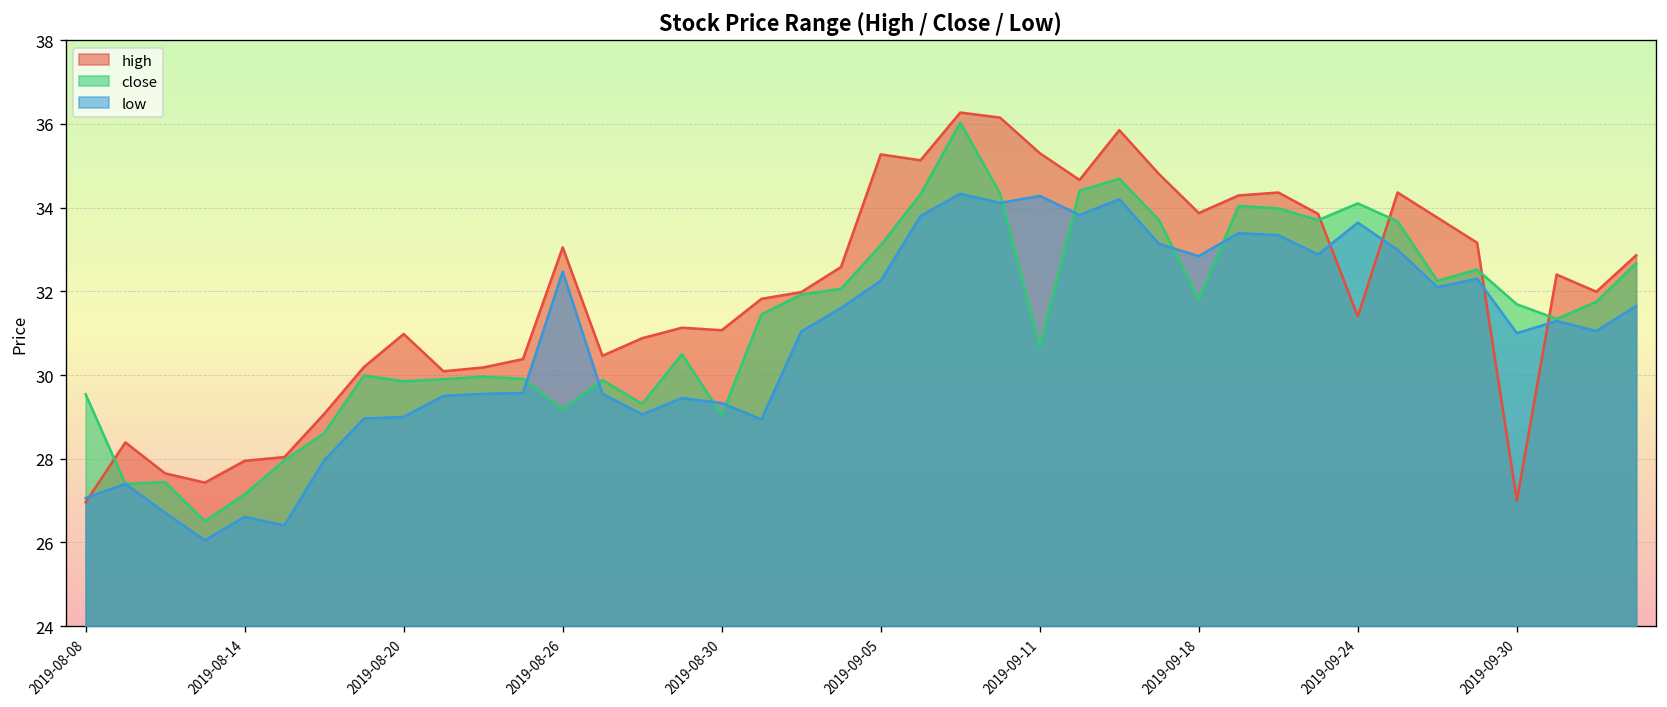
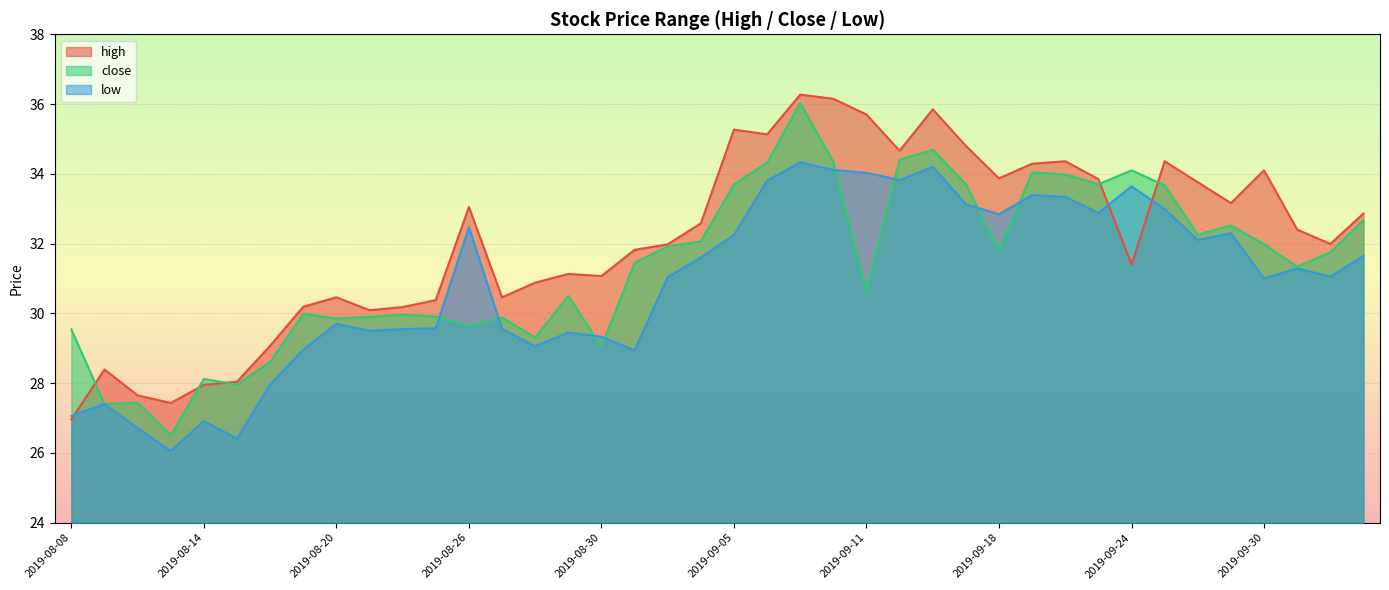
  {
    "high": {
      "2019-08-08": 27.0,
      "2019-08-14": 28.0,
-     "2019-08-20": 31.0,
+     "2019-08-20": 30.5,
      "2019-08-26": 33.1,
      "2019-08-30": 31.1,
      "2019-09-05": 35.3,
-     "2019-09-11": 35.3,
+     "2019-09-11": 35.7,
      "2019-09-18": 33.9,
      "2019-09-24": 31.4,
-     "2019-09-30": 27.0
+     "2019-09-30": 34.1
    },
    "close": {
      "2019-08-08": 29.5,
-     "2019-08-14": 27.2,
+     "2019-08-14": 28.1,
      "2019-08-20": 29.9,
-     "2019-08-26": 29.2,
+     "2019-08-26": 29.6,
      "2019-08-30": 29.0,
-     "2019-09-05": 33.1,
+     "2019-09-05": 33.7,
      "2019-09-11": 30.7,
      "2019-09-18": 31.8,
      "2019-09-24": 34.1,
-     "2019-09-30": 31.7
+     "2019-09-30": 32.0
    },
    "low": {
      "2019-08-08": 27.1,
-     "2019-08-14": 26.6,
-     "2019-08-20": 29.0,
+     "2019-08-14": 26.9,
+     "2019-08-20": 29.7,
      "2019-08-26": 32.5,
      "2019-08-30": 29.3,
      "2019-09-05": 32.3,
-     "2019-09-11": 34.3,
+     "2019-09-11": 34.0,
      "2019-09-18": 32.8,
      "2019-09-24": 33.6,
      "2019-09-30": 31.0
    }
  }
